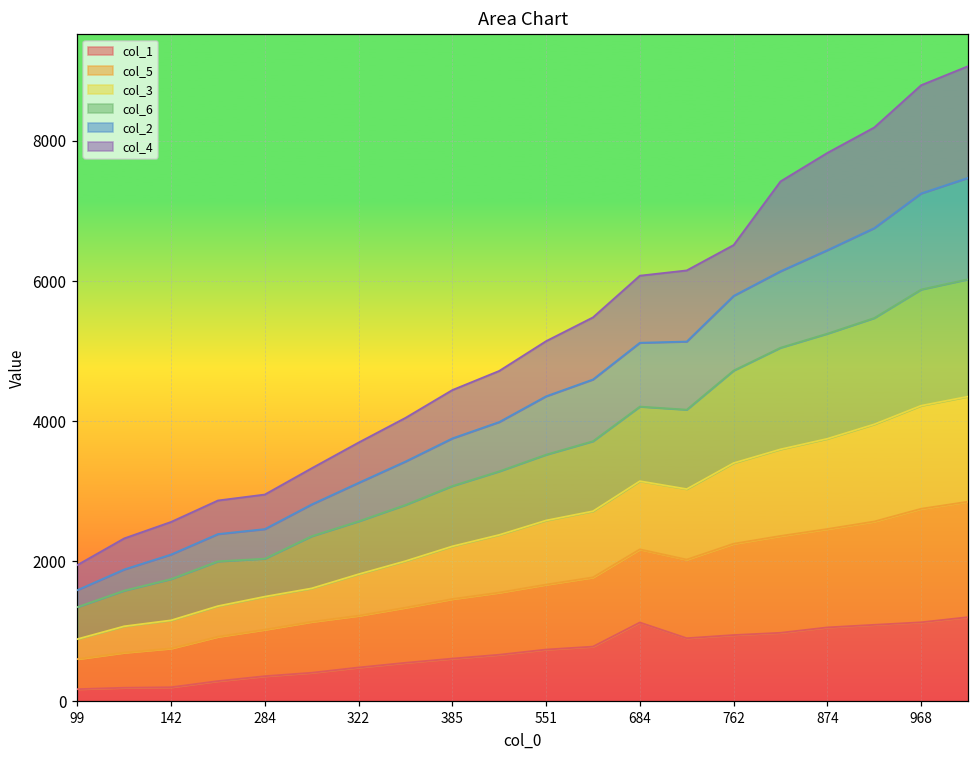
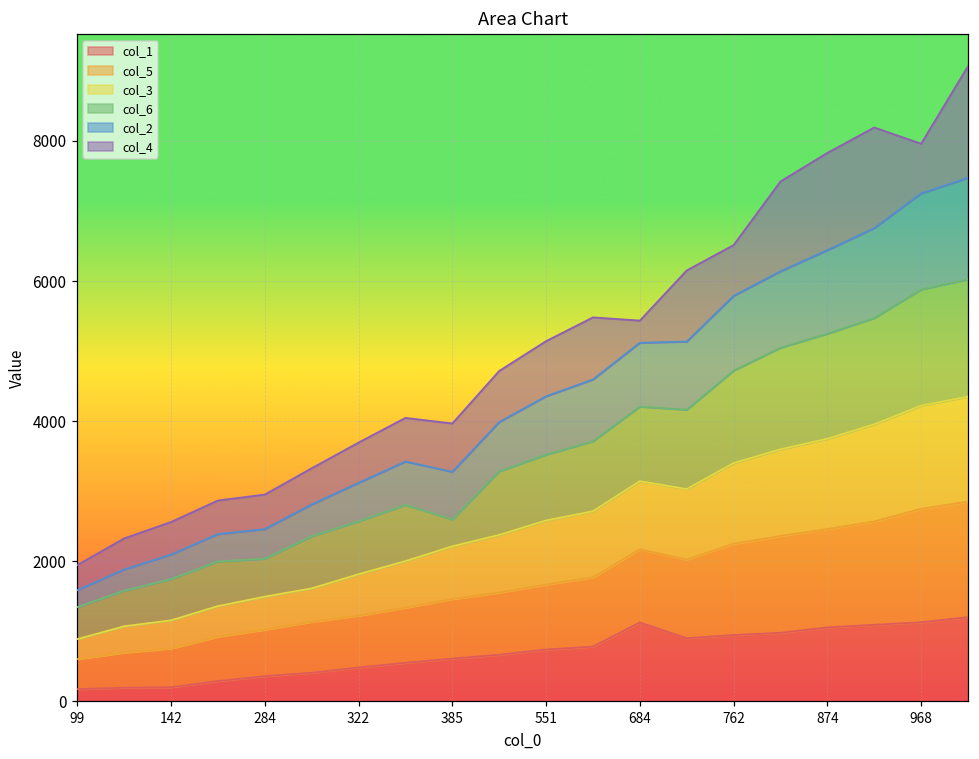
  {
    "col_1": {
      "99": 200,
      "142": 200,
      "284": 400,
      "322": 500,
      "385": 600,
      "551": 700,
      "684": 1100,
      "762": 900,
      "874": 1100,
      "968": 1100
    },
    "col_6": {
      "99": 500,
      "142": 600,
      "284": 500,
      "322": 800,
-     "385": 900,
+     "385": 400,
      "551": 900,
      "684": 1100,
      "762": 1300,
      "874": 1500,
      "968": 1700
    },
    "col_2": {
      "99": 200,
      "142": 400,
      "284": 400,
      "322": 500,
      "385": 700,
      "551": 800,
      "684": 900,
      "762": 1100,
      "874": 1200,
      "968": 1400
    },
    "col_4": {
      "99": 400,
      "142": 500,
      "284": 500,
      "322": 600,
      "385": 700,
      "551": 800,
-     "684": 1000,
+     "684": 300,
      "762": 700,
      "874": 1400,
-     "968": 1500
+     "968": 700
    }
  }
